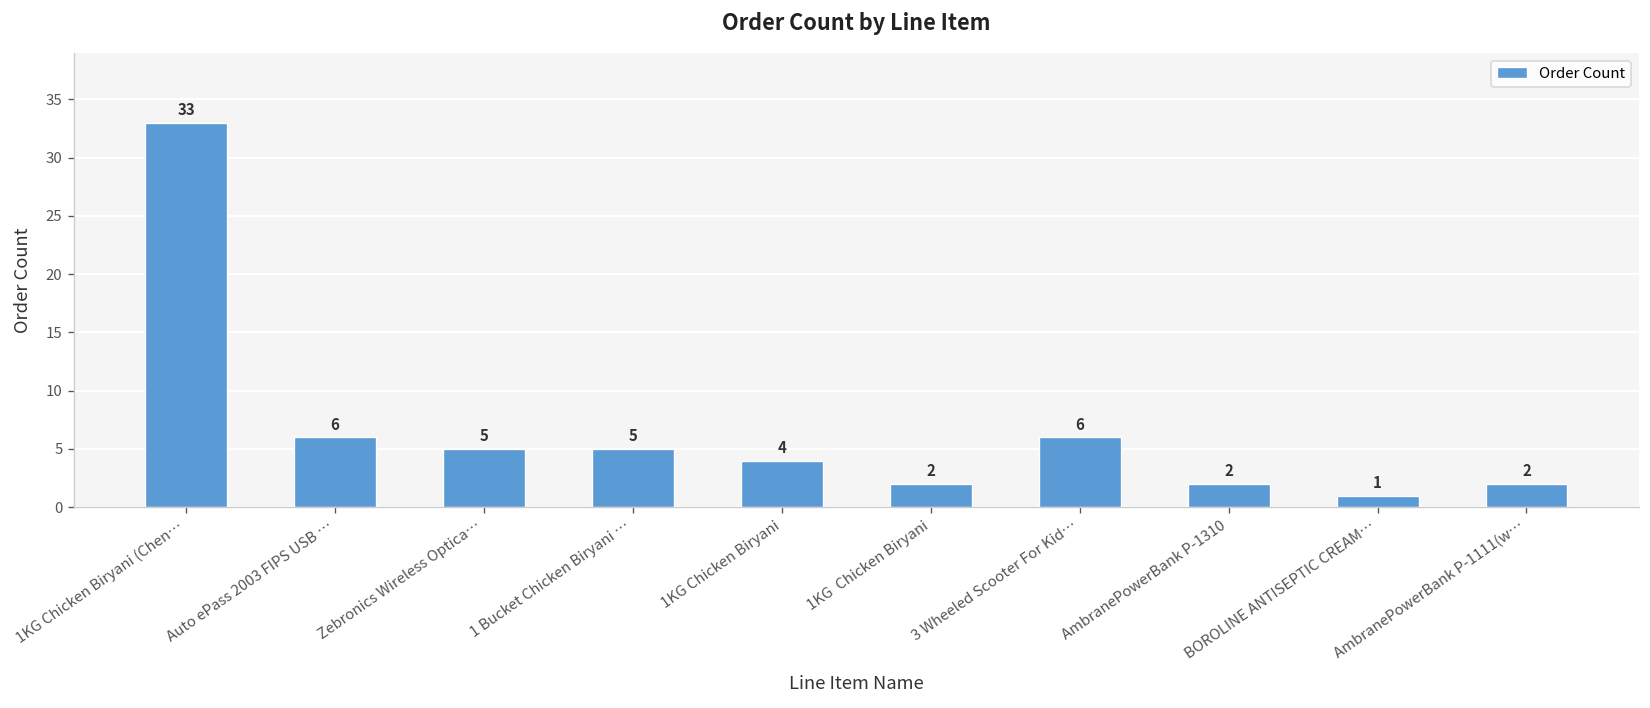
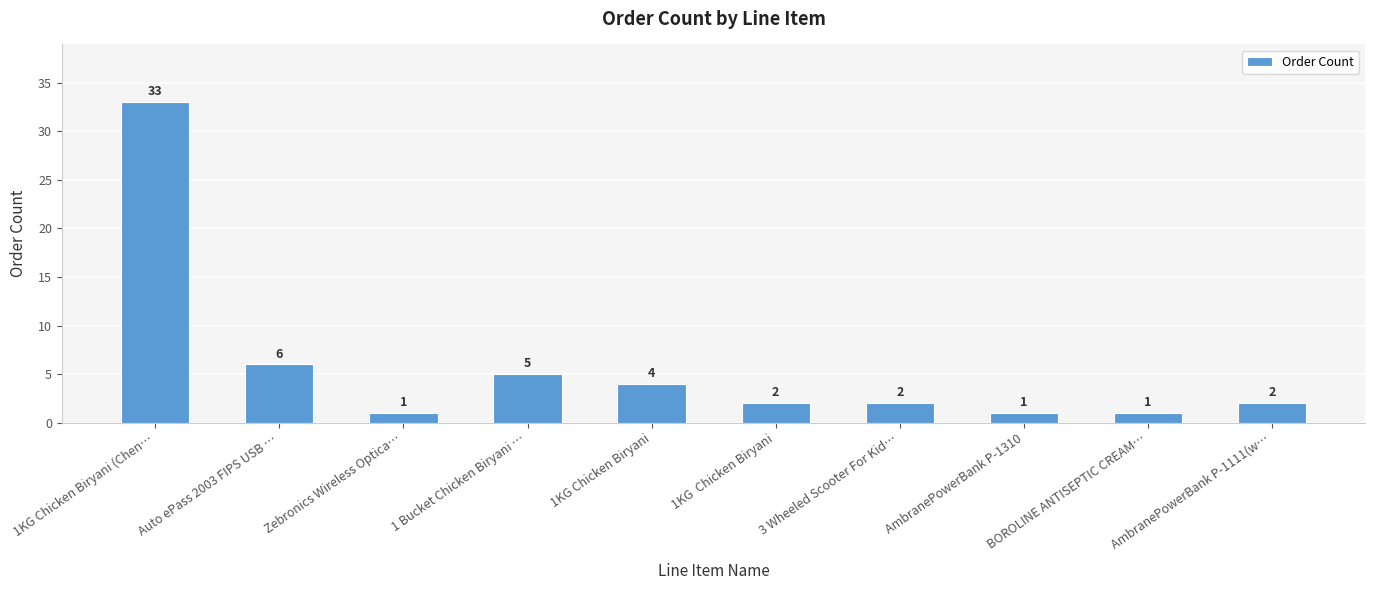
  {
    "1KG Chicken Biryani (Chen…": 33,
    "Auto ePass 2003 FIPS USB …": 6,
-   "Zebronics Wireless Optica…": 5,
+   "Zebronics Wireless Optica…": 1,
    "1 Bucket Chicken Biryani …": 5,
-   "3 Wheeled Scooter For Kid…": 6,
-   "AmbranePowerBank P-1310": 2,
+   "3 Wheeled Scooter For Kid…": 2,
+   "AmbranePowerBank P-1310": 1,
    "BOROLINE ANTISEPTIC CREAM…": 1,
    "AmbranePowerBank P-1111(w…": 2
  }
